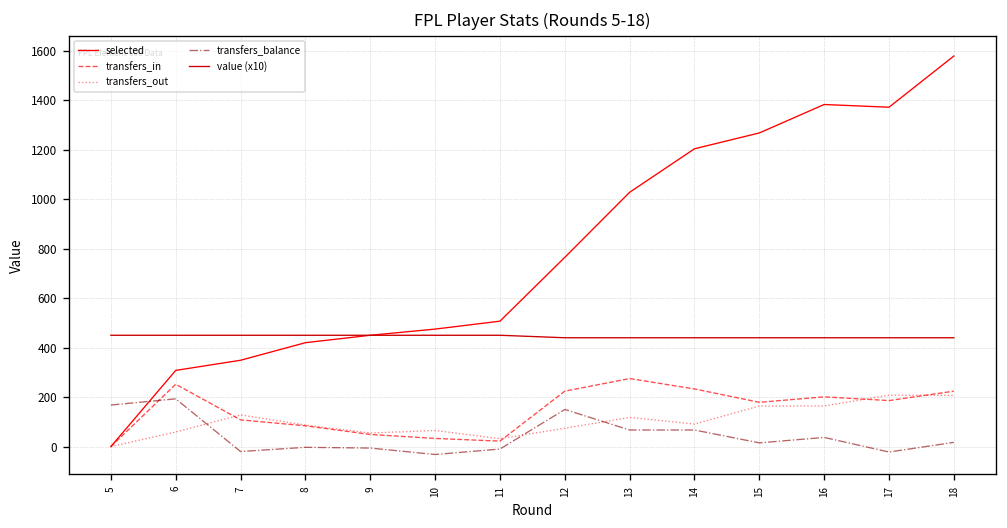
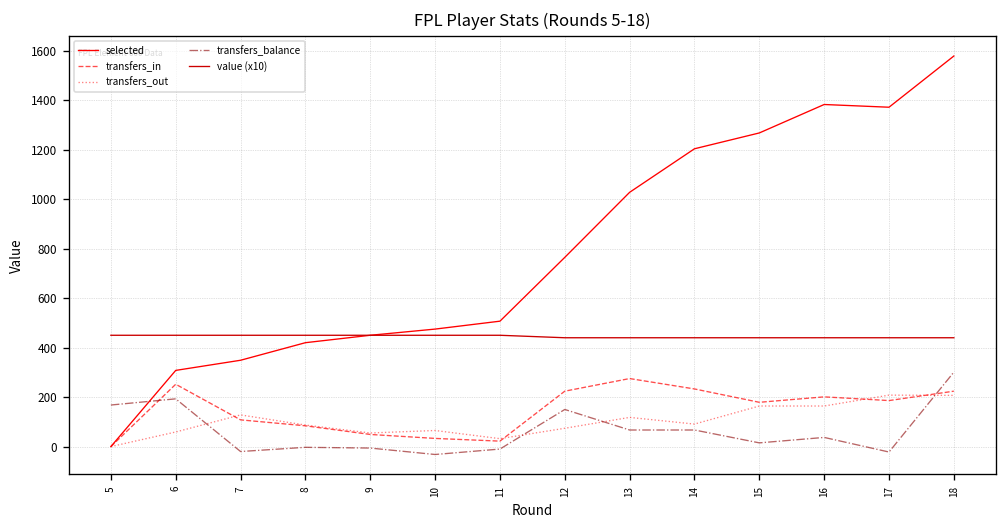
  {
    "transfers_balance": {
      "5": 170,
      "6": 190,
      "7": -20,
      "8": 0,
      "9": -10,
      "10": -30,
      "11": -10,
      "12": 150,
      "13": 70,
      "14": 70,
      "15": 20,
      "16": 40,
      "17": -20,
-     "18": 20
+     "18": 300
    }
  }
